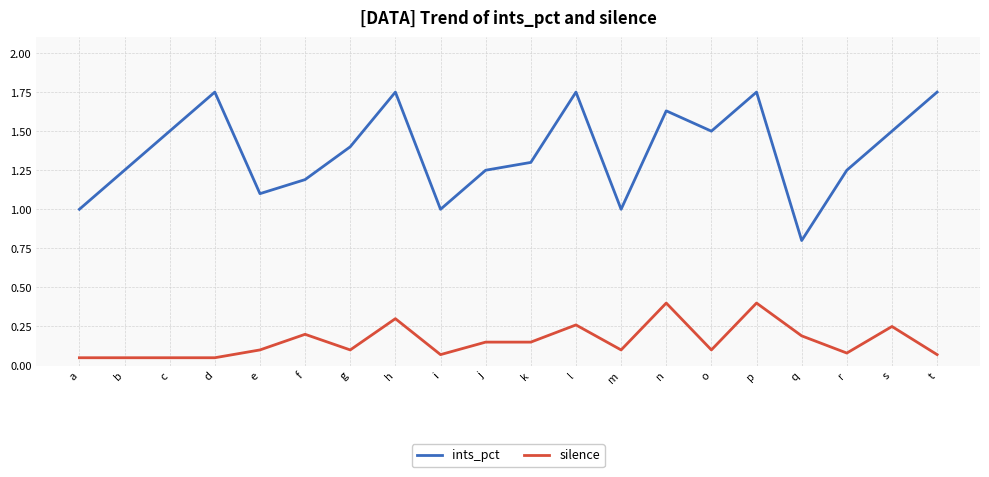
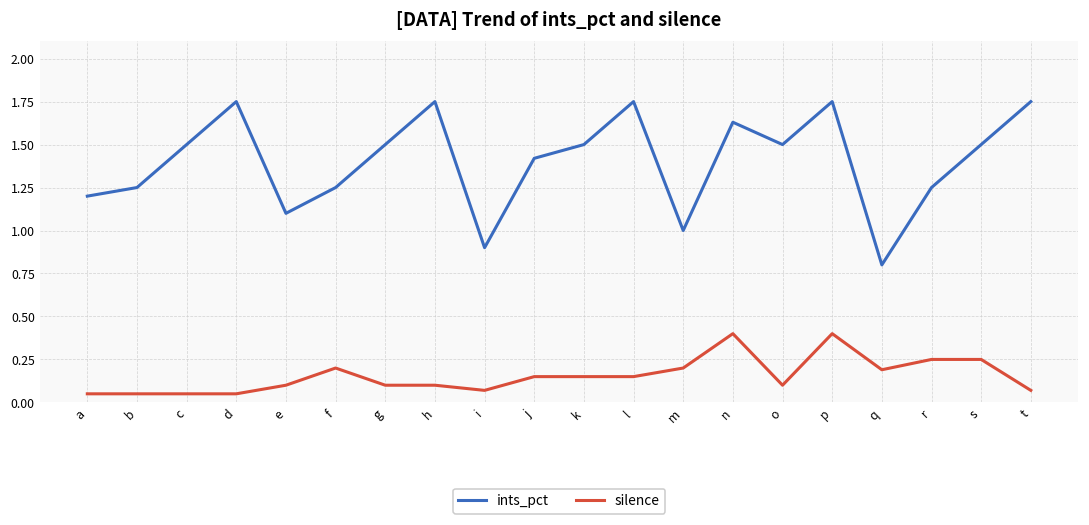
  {
    "ints_pct": {
-     "a": 1.0,
+     "a": 1.2,
      "b": 1.25,
      "c": 1.50,
      "d": 1.75,
      "e": 1.10,
-     "f": 1.19,
-     "g": 1.4,
+     "f": 1.25,
+     "g": 1.5,
      "h": 1.75,
-     "i": 1.0,
-     "j": 1.25,
-     "k": 1.3,
+     "i": 0.9,
+     "j": 1.42,
+     "k": 1.5,
      "l": 1.75,
      "m": 1.00,
      "n": 1.63,
      "o": 1.50,
      "p": 1.75,
      "q": 0.80,
      "r": 1.25,
      "s": 1.50,
      "t": 1.75
    },
    "silence": {
      "a": 0.05,
      "b": 0.05,
      "c": 0.05,
      "d": 0.05,
      "e": 0.10,
      "f": 0.20,
      "g": 0.10,
-     "h": 0.3,
+     "h": 0.1,
      "i": 0.07,
      "j": 0.15,
      "k": 0.15,
-     "l": 0.26,
-     "m": 0.1,
+     "l": 0.15,
+     "m": 0.2,
      "n": 0.40,
      "o": 0.10,
      "p": 0.40,
      "q": 0.19,
-     "r": 0.08,
+     "r": 0.25,
      "s": 0.25,
      "t": 0.07
    }
  }
